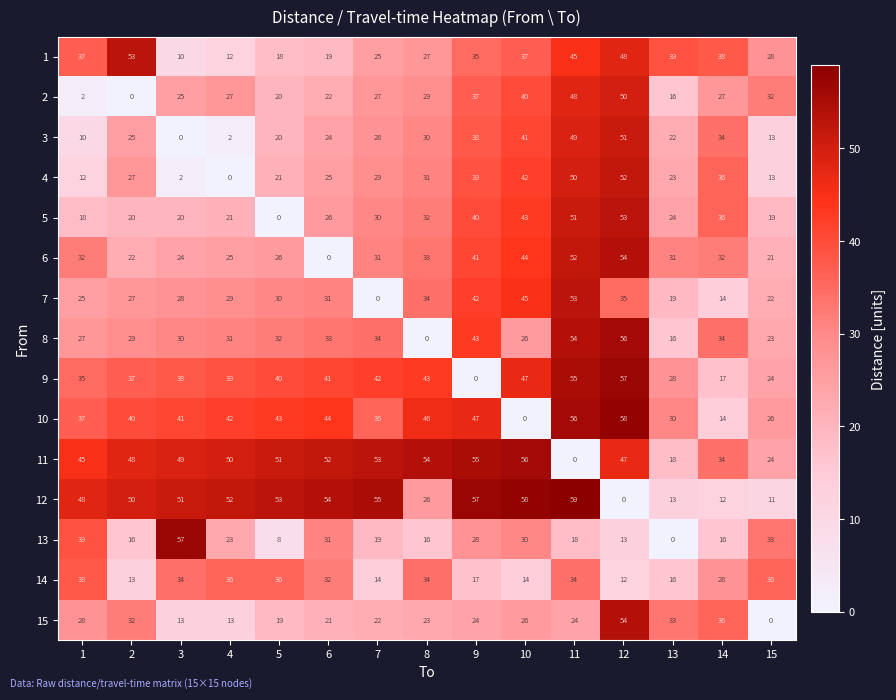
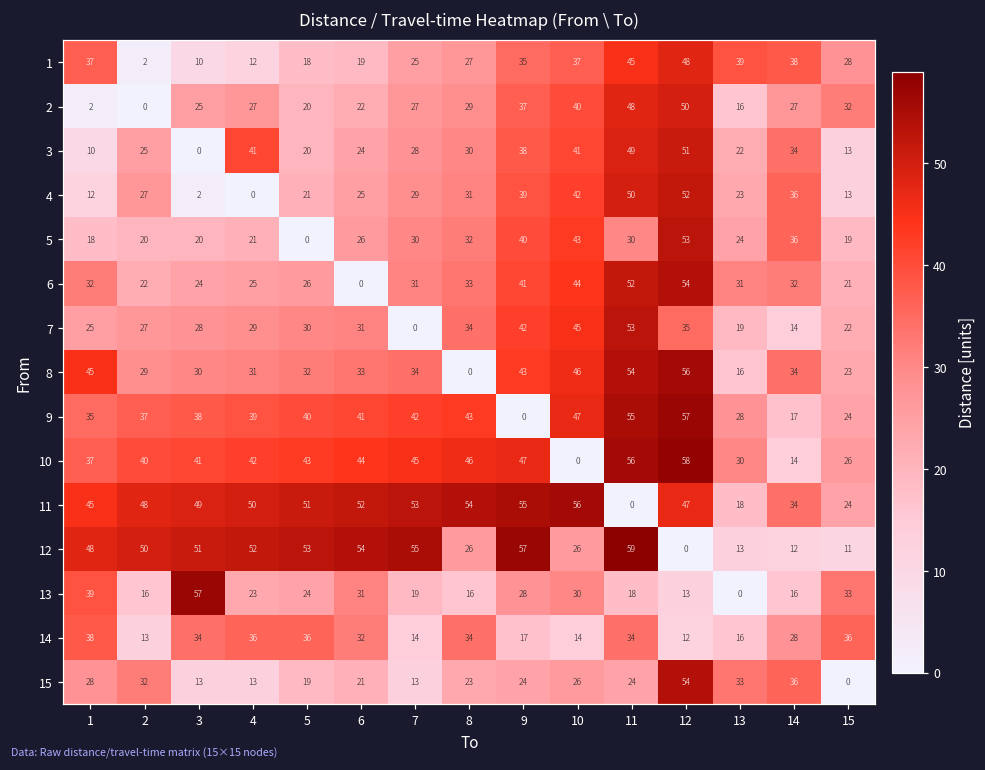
  {
    "1": {
      "1": 37,
-     "2": 53,
+     "2": 2,
      "3": 10,
      "4": 12,
      "5": 18,
      "6": 19,
      "7": 25,
      "8": 27,
      "9": 35,
      "10": 37,
      "11": 45,
      "12": 48,
      "13": 39,
      "14": 38,
      "15": 28
    },
    "3": {
      "1": 10,
      "2": 25,
      "3": 0,
-     "4": 2,
+     "4": 41,
      "5": 20,
      "6": 24,
      "7": 28,
      "8": 30,
      "9": 38,
      "10": 41,
      "11": 49,
      "12": 51,
      "13": 22,
      "14": 34,
      "15": 13
    },
    "5": {
      "1": 18,
      "2": 20,
      "3": 20,
      "4": 21,
      "5": 0,
      "6": 26,
      "7": 30,
      "8": 32,
      "9": 40,
      "10": 43,
-     "11": 51,
+     "11": 30,
      "12": 53,
      "13": 24,
      "14": 36,
      "15": 19
    },
    "8": {
-     "1": 27,
+     "1": 45,
      "2": 29,
      "3": 30,
      "4": 31,
      "5": 32,
      "6": 33,
      "7": 34,
      "8": 0,
      "9": 43,
-     "10": 26,
+     "10": 46,
      "11": 54,
      "12": 56,
      "13": 16,
      "14": 34,
      "15": 23
    },
    "10": {
      "1": 37,
      "2": 40,
      "3": 41,
      "4": 42,
      "5": 43,
      "6": 44,
-     "7": 36,
+     "7": 45,
      "8": 46,
      "9": 47,
      "10": 0,
      "11": 56,
      "12": 58,
      "13": 30,
      "14": 14,
      "15": 26
    },
    "12": {
      "1": 48,
      "2": 50,
      "3": 51,
      "4": 52,
      "5": 53,
      "6": 54,
      "7": 55,
      "8": 26,
      "9": 57,
-     "10": 58,
+     "10": 26,
      "11": 59,
      "12": 0,
      "13": 13,
      "14": 12,
      "15": 11
    },
    "13": {
      "1": 39,
      "2": 16,
      "3": 57,
      "4": 23,
-     "5": 8,
+     "5": 24,
      "6": 31,
      "7": 19,
      "8": 16,
      "9": 28,
      "10": 30,
      "11": 18,
      "12": 13,
      "13": 0,
      "14": 16,
      "15": 33
    },
    "15": {
      "1": 28,
      "2": 32,
      "3": 13,
      "4": 13,
      "5": 19,
      "6": 21,
-     "7": 22,
+     "7": 13,
      "8": 23,
      "9": 24,
      "10": 26,
      "11": 24,
      "12": 54,
      "13": 33,
      "14": 36,
      "15": 0
    }
  }
